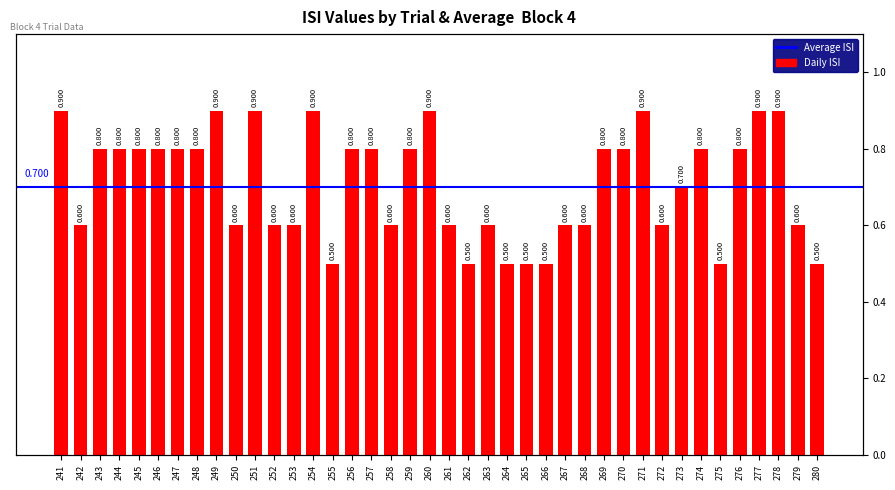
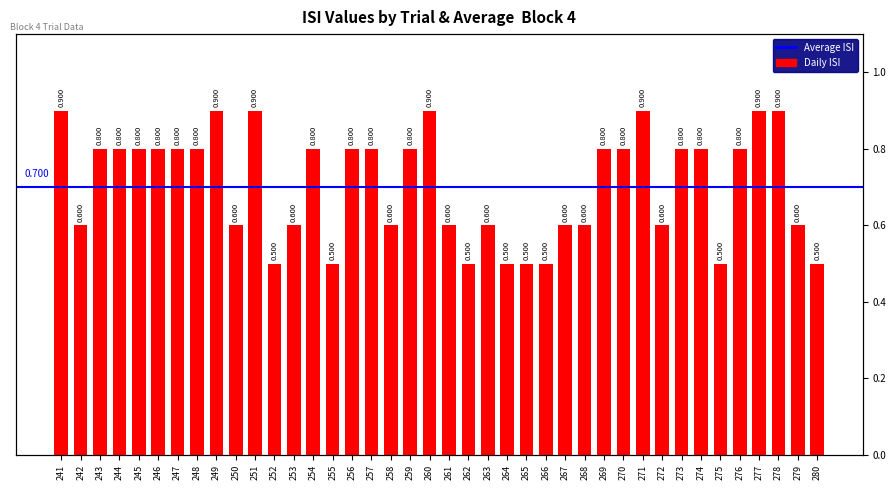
  {
    "241": 0.900,
    "242": 0.600,
    "243": 0.800,
    "244": 0.800,
    "245": 0.800,
    "246": 0.800,
    "247": 0.800,
    "248": 0.800,
    "249": 0.900,
    "250": 0.600,
    "251": 0.900,
-   "252": 0.600,
+   "252": 0.500,
    "253": 0.600,
-   "254": 0.900,
+   "254": 0.800,
    "255": 0.500,
    "256": 0.800,
    "257": 0.800,
    "258": 0.600,
    "259": 0.800,
    "260": 0.900,
    "261": 0.600,
    "262": 0.500,
    "263": 0.600,
    "264": 0.500,
    "265": 0.500,
    "266": 0.500,
    "267": 0.600,
    "268": 0.600,
    "269": 0.800,
    "270": 0.800,
    "271": 0.900,
    "272": 0.600,
-   "273": 0.700,
+   "273": 0.800,
    "274": 0.800,
    "275": 0.500,
    "276": 0.800,
    "277": 0.900,
    "278": 0.900,
    "279": 0.600,
    "280": 0.500
  }
